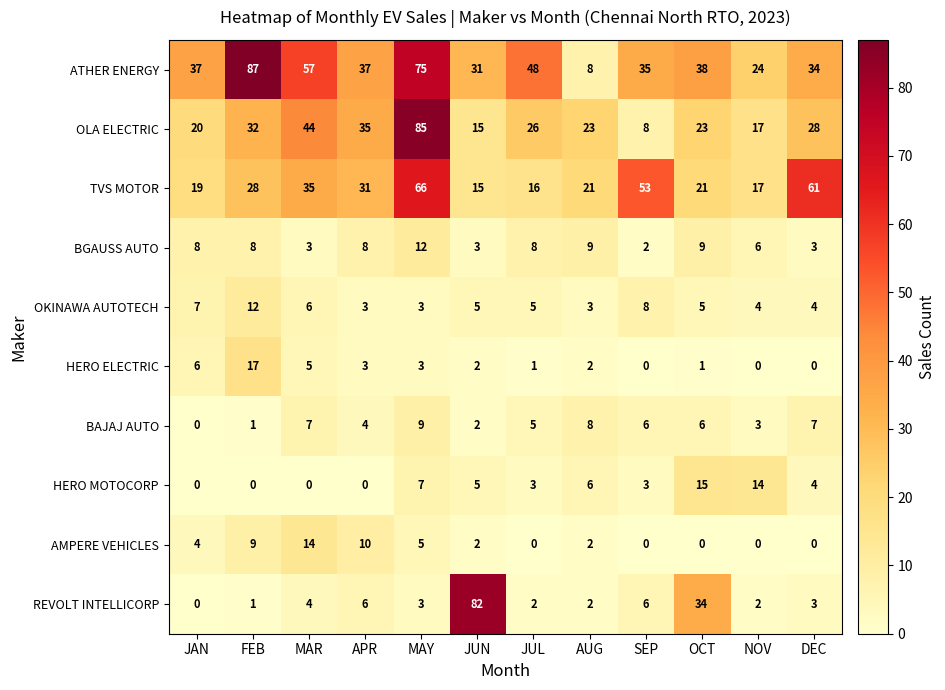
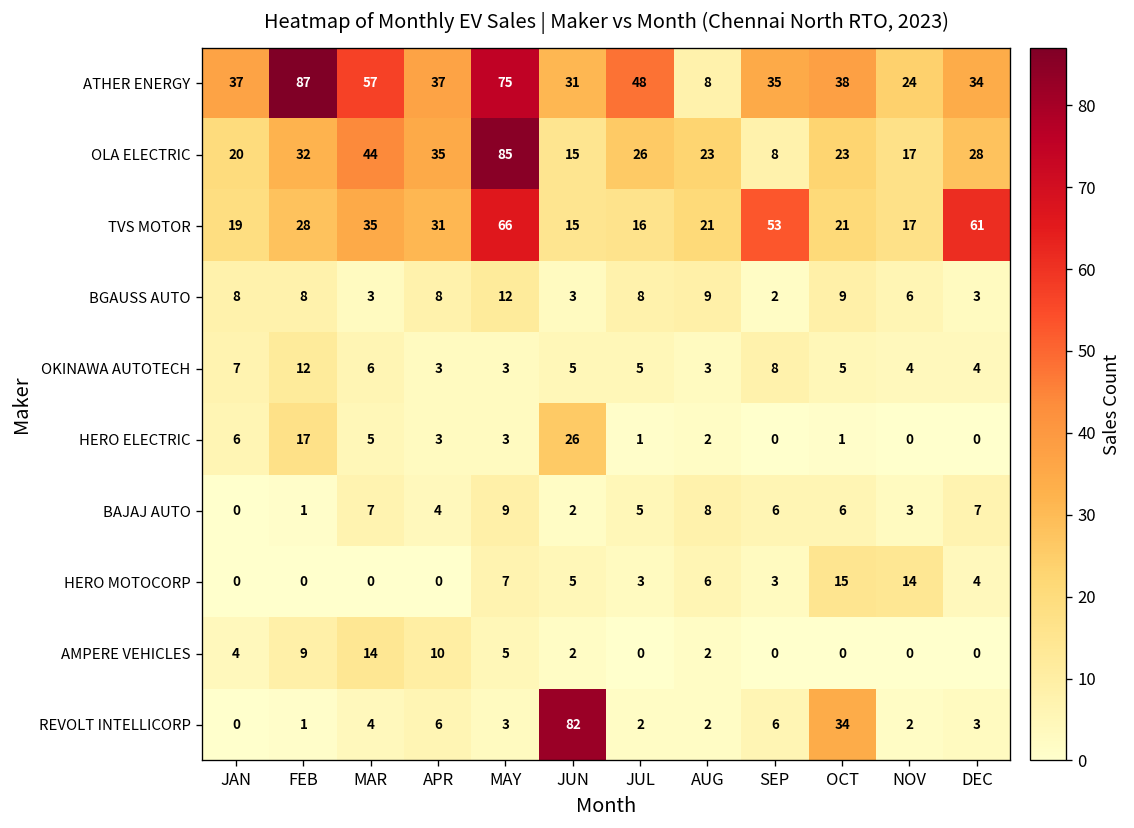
  {
    "ATHER ENERGY": {
      "JAN": 37,
      "FEB": 87,
      "MAR": 57,
      "APR": 37,
      "MAY": 75,
      "JUN": 31,
      "JUL": 48,
      "AUG": 8,
      "SEP": 35,
      "OCT": 38,
      "NOV": 24,
      "DEC": 34
    },
    "OLA ELECTRIC": {
      "JAN": 20,
      "FEB": 32,
      "MAR": 44,
      "APR": 35,
      "MAY": 85,
      "JUN": 15,
      "JUL": 26,
      "AUG": 23,
      "SEP": 8,
      "OCT": 23,
      "NOV": 17,
      "DEC": 28
    },
    "TVS MOTOR": {
      "JAN": 19,
      "FEB": 28,
      "MAR": 35,
      "APR": 31,
      "MAY": 66,
      "JUN": 15,
      "JUL": 16,
      "AUG": 21,
      "SEP": 53,
      "OCT": 21,
      "NOV": 17,
      "DEC": 61
    },
    "BGAUSS AUTO": {
      "JAN": 8,
      "FEB": 8,
      "MAR": 3,
      "APR": 8,
      "MAY": 12,
      "JUN": 3,
      "JUL": 8,
      "AUG": 9,
      "SEP": 2,
      "OCT": 9,
      "NOV": 6,
      "DEC": 3
    },
    "OKINAWA AUTOTECH": {
      "JAN": 7,
      "FEB": 12,
      "MAR": 6,
      "APR": 3,
      "MAY": 3,
      "JUN": 5,
      "JUL": 5,
      "AUG": 3,
      "SEP": 8,
      "OCT": 5,
      "NOV": 4,
      "DEC": 4
    },
    "HERO ELECTRIC": {
      "JAN": 6,
      "FEB": 17,
      "MAR": 5,
      "APR": 3,
      "MAY": 3,
-     "JUN": 2,
+     "JUN": 26,
      "JUL": 1,
      "AUG": 2,
      "SEP": 0,
      "OCT": 1,
      "NOV": 0,
      "DEC": 0
    },
    "BAJAJ AUTO": {
      "JAN": 0,
      "FEB": 1,
      "MAR": 7,
      "APR": 4,
      "MAY": 9,
      "JUN": 2,
      "JUL": 5,
      "AUG": 8,
      "SEP": 6,
      "OCT": 6,
      "NOV": 3,
      "DEC": 7
    },
    "HERO MOTOCORP": {
      "JAN": 0,
      "FEB": 0,
      "MAR": 0,
      "APR": 0,
      "MAY": 7,
      "JUN": 5,
      "JUL": 3,
      "AUG": 6,
      "SEP": 3,
      "OCT": 15,
      "NOV": 14,
      "DEC": 4
    },
    "AMPERE VEHICLES": {
      "JAN": 4,
      "FEB": 9,
      "MAR": 14,
      "APR": 10,
      "MAY": 5,
      "JUN": 2,
      "JUL": 0,
      "AUG": 2,
      "SEP": 0,
      "OCT": 0,
      "NOV": 0,
      "DEC": 0
    },
    "REVOLT INTELLICORP": {
      "JAN": 0,
      "FEB": 1,
      "MAR": 4,
      "APR": 6,
      "MAY": 3,
      "JUN": 82,
      "JUL": 2,
      "AUG": 2,
      "SEP": 6,
      "OCT": 34,
      "NOV": 2,
      "DEC": 3
    }
  }
